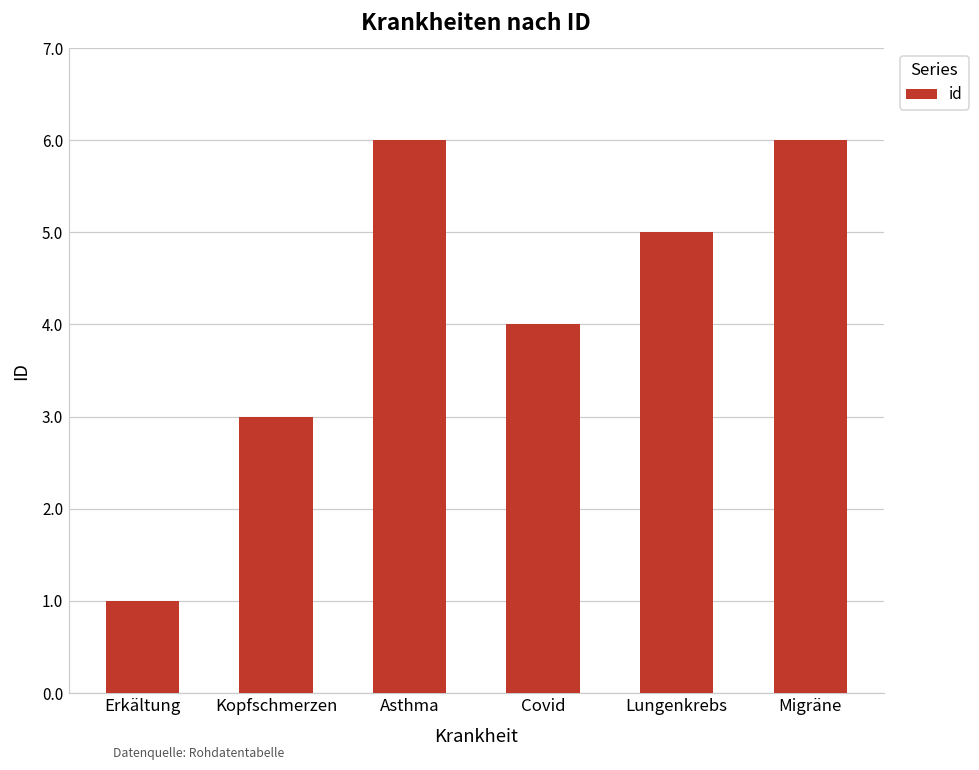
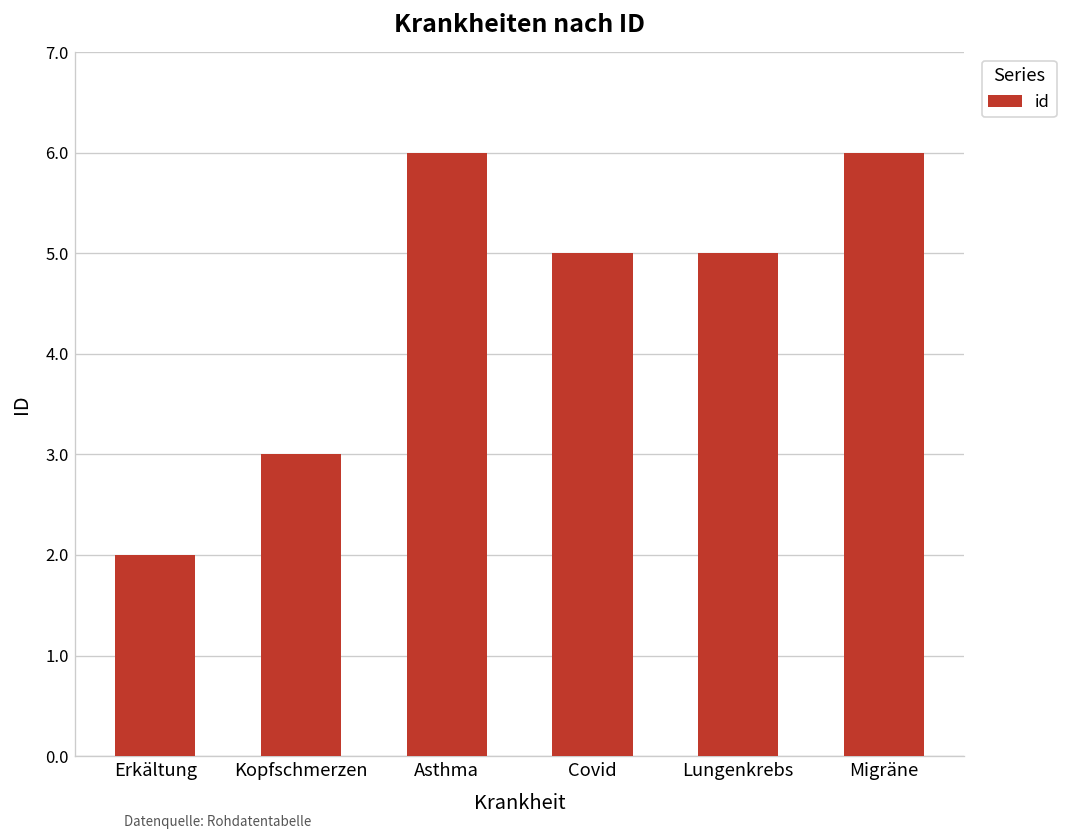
  {
-   "Erkältung": 1,
+   "Erkältung": 2,
    "Kopfschmerzen": 3,
    "Asthma": 6,
-   "Covid": 4,
+   "Covid": 5,
    "Lungenkrebs": 5,
    "Migräne": 6
  }
